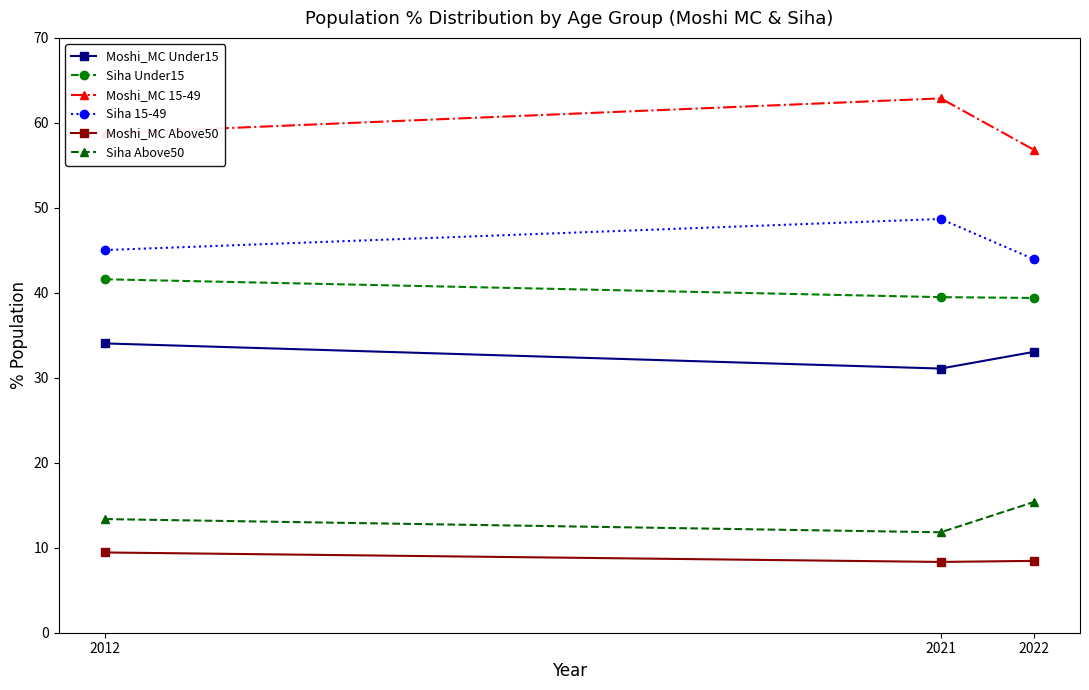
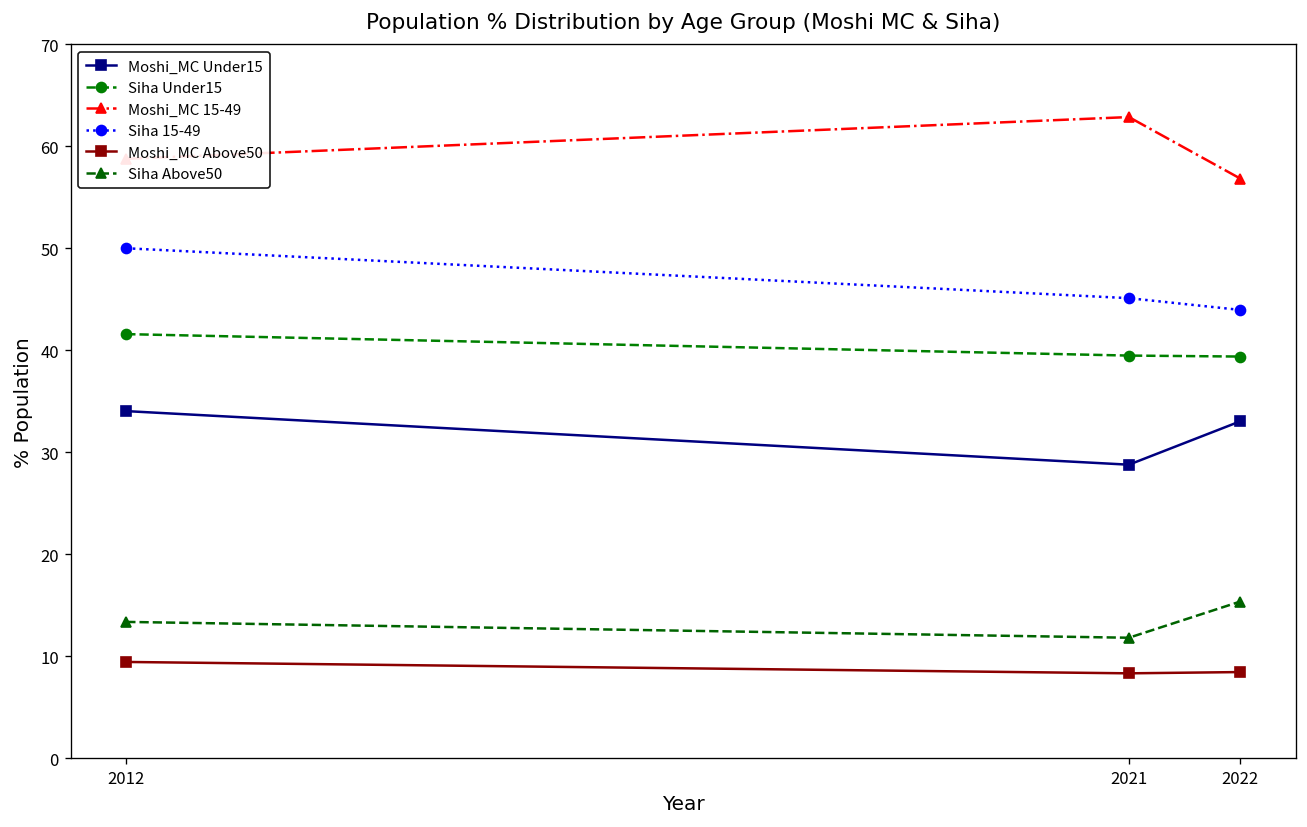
  {
    "Moshi_MC Under15": {
      "2012": 34,
-     "2021": 31,
+     "2021": 29,
      "2022": 33
    },
    "Moshi_MC 15-49": {
      "2021": 63,
      "2022": 57
    },
    "Siha 15-49": {
-     "2012": 45,
-     "2021": 49,
+     "2012": 50,
+     "2021": 45,
      "2022": 44
    },
    "Moshi_MC Above50": {
      "2012": 9,
      "2021": 8,
      "2022": 8
    }
  }
